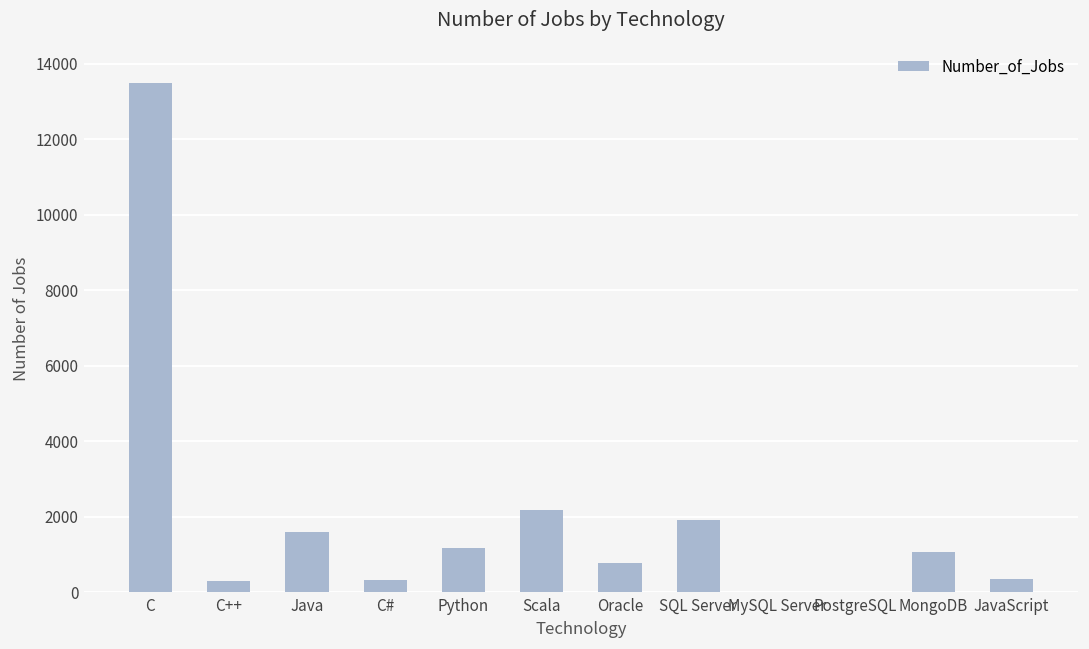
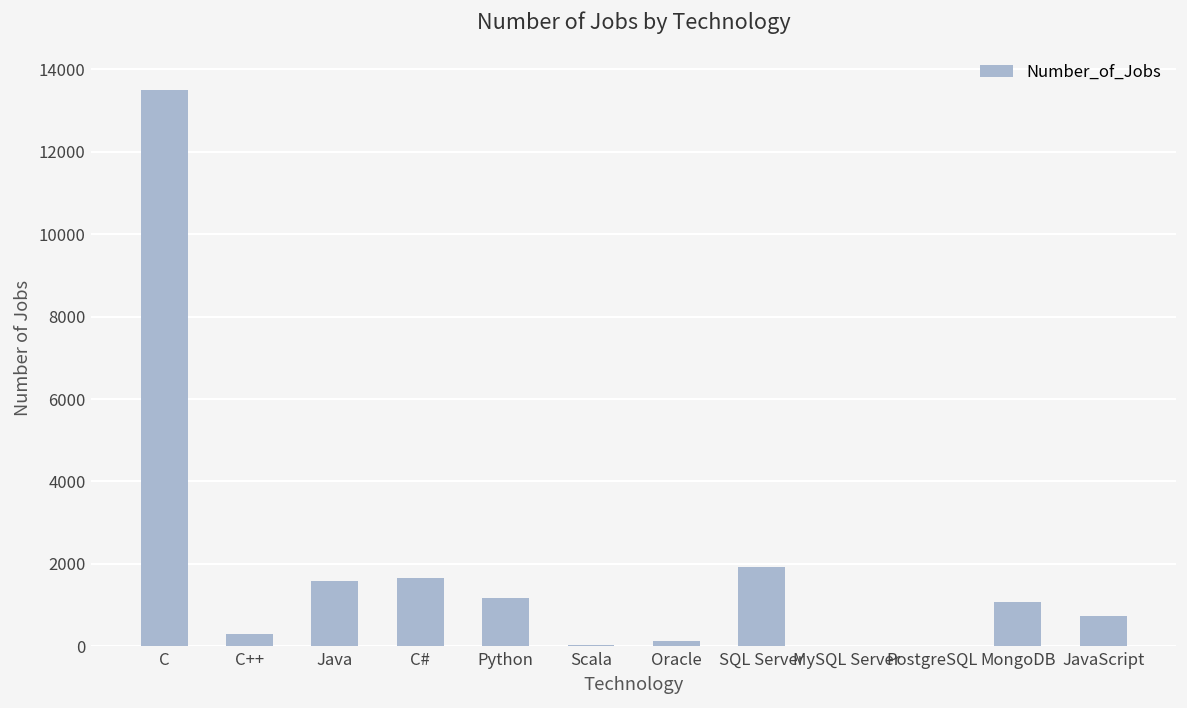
  {
    "C": 13500,
    "C++": 300,
    "Java": 1600,
-   "C#": 300,
+   "C#": 1600,
    "Python": 1200,
-   "Scala": 2200,
-   "Oracle": 800,
+   "Scala": 0,
+   "Oracle": 100,
    "SQL Server": 1900,
    "MySQL Server": 0,
    "MongoDB": 1100,
-   "JavaScript": 400
+   "JavaScript": 700
  }
